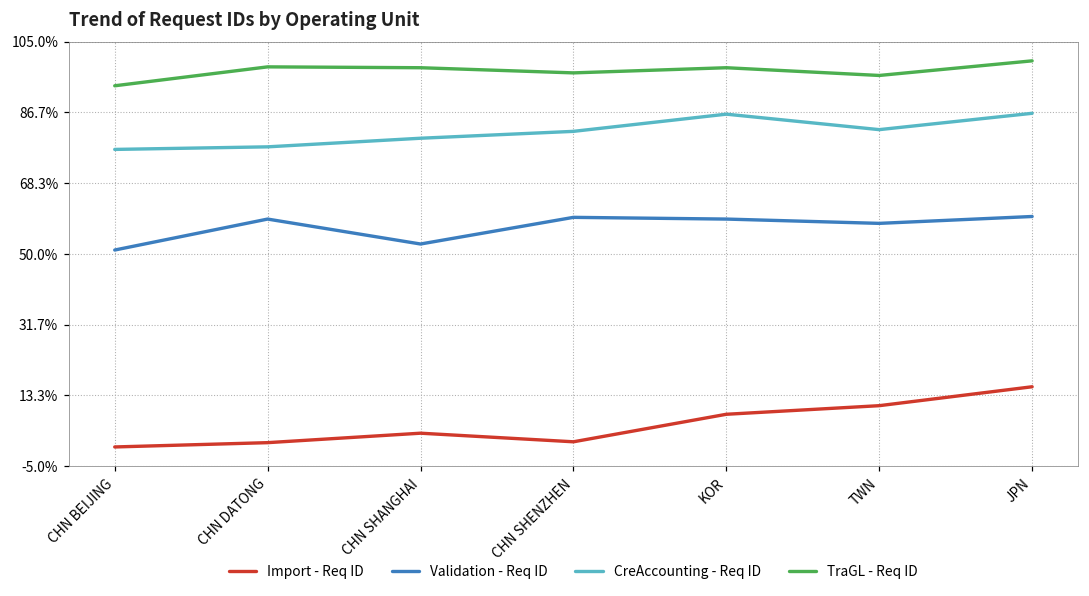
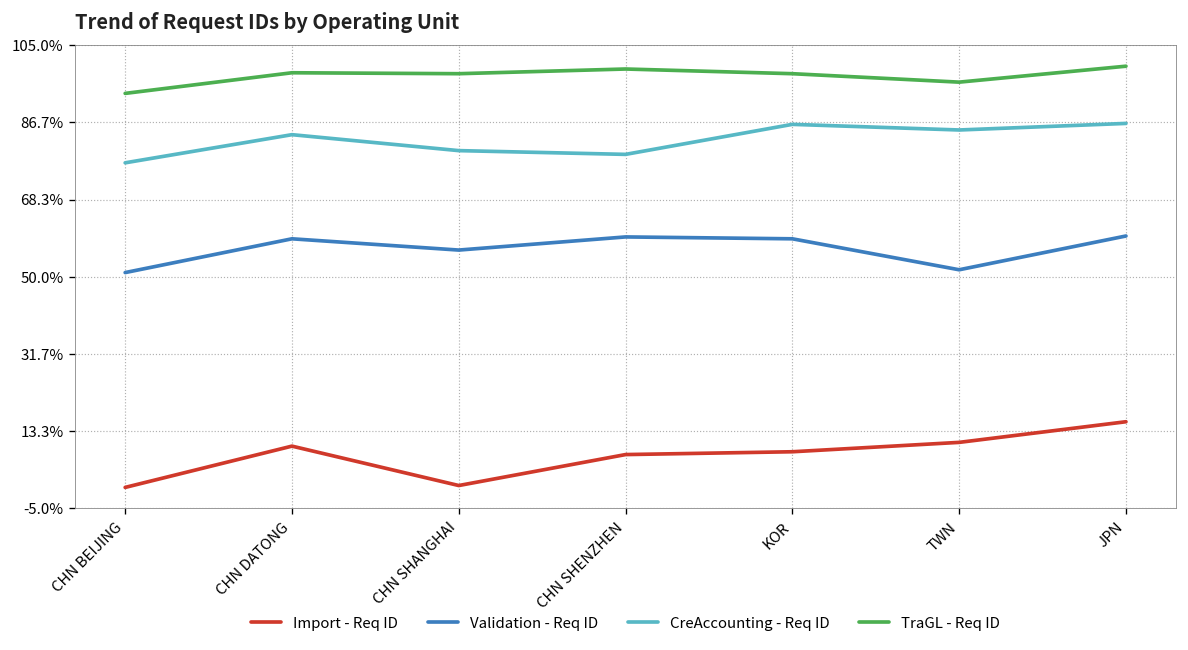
  {
    "Import - Req ID": {
      "CHN BEIJING": "0%",
-     "CHN DATONG": "1%",
-     "CHN SHANGHAI": "4%",
-     "CHN SHENZHEN": "1%",
+     "CHN DATONG": "10%",
+     "CHN SHANGHAI": "0%",
+     "CHN SHENZHEN": "8%",
      "KOR": "8%",
      "TWN": "11%",
      "JPN": "16%"
    },
    "Validation - Req ID": {
      "CHN BEIJING": "51%",
      "CHN DATONG": "59%",
-     "CHN SHANGHAI": "53%",
+     "CHN SHANGHAI": "56%",
      "CHN SHENZHEN": "59%",
      "KOR": "59%",
-     "TWN": "58%",
+     "TWN": "52%",
      "JPN": "60%"
    },
    "CreAccounting - Req ID": {
      "CHN BEIJING": "77%",
-     "CHN DATONG": "78%",
+     "CHN DATONG": "84%",
      "CHN SHANGHAI": "80%",
-     "CHN SHENZHEN": "82%",
+     "CHN SHENZHEN": "79%",
      "KOR": "86%",
-     "TWN": "82%",
+     "TWN": "85%",
      "JPN": "86%"
    },
    "TraGL - Req ID": {
      "CHN BEIJING": "94%",
      "CHN DATONG": "98%",
      "CHN SHANGHAI": "98%",
-     "CHN SHENZHEN": "97%",
+     "CHN SHENZHEN": "99%",
      "KOR": "98%",
      "TWN": "96%",
      "JPN": "100%"
    }
  }
